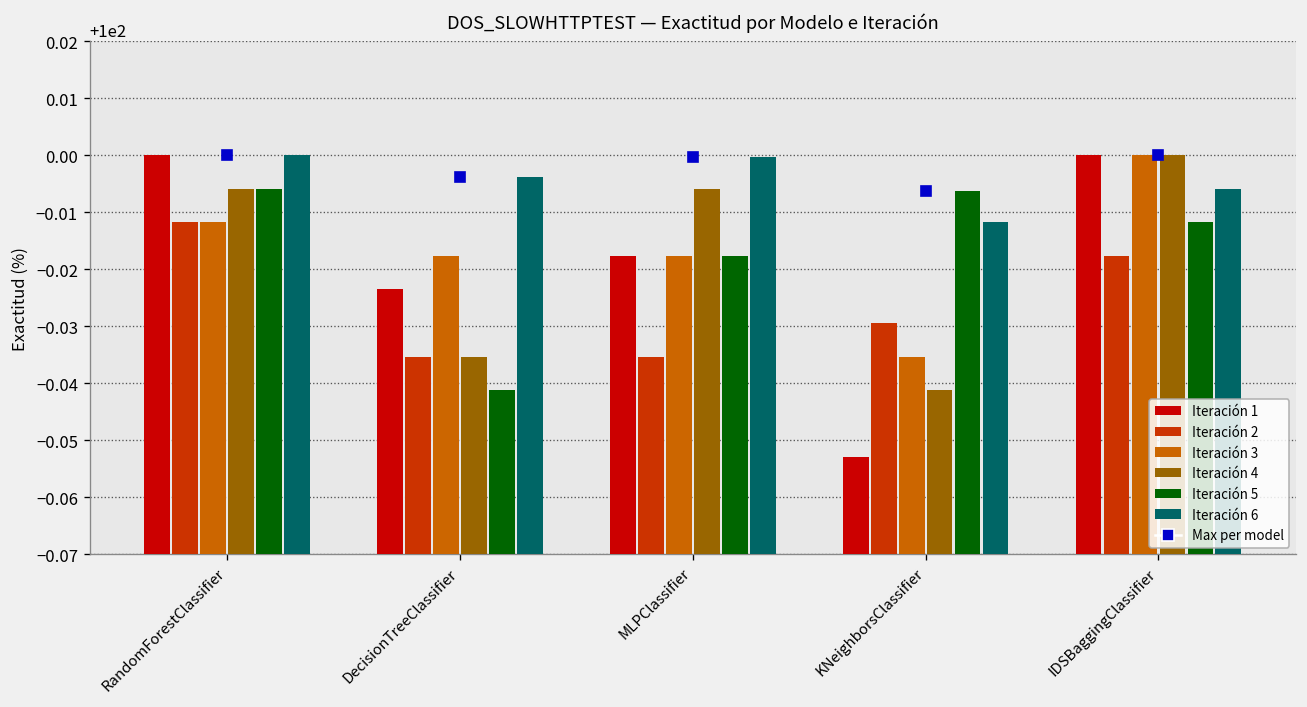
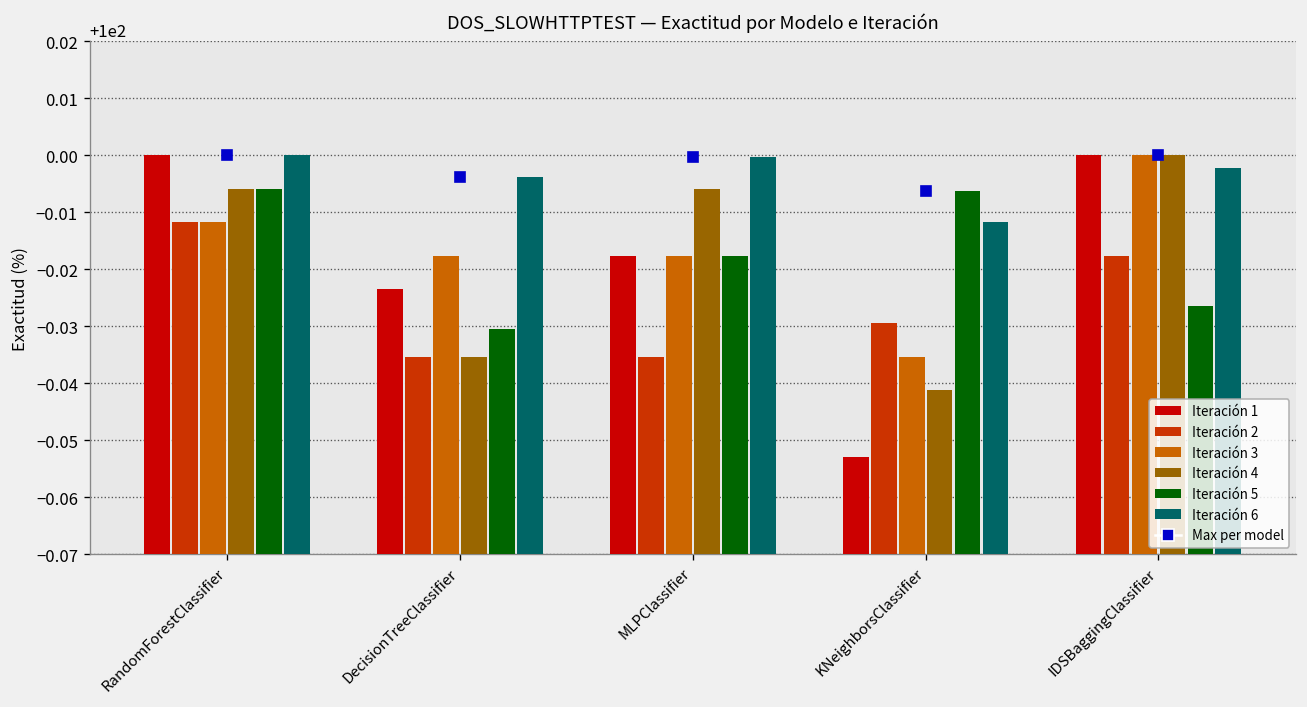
  {
    "Iteración 5": {
      "RandomForestClassifier": 99.994,
-     "DecisionTreeClassifier": 99.959,
+     "DecisionTreeClassifier": 99.969,
      "MLPClassifier": 99.982,
      "KNeighborsClassifier": 99.994,
-     "IDSBaggingClassifier": 99.988
+     "IDSBaggingClassifier": 99.973
    },
    "Iteración 6": {
      "RandomForestClassifier": 100.000,
      "DecisionTreeClassifier": 99.996,
      "MLPClassifier": 100.000,
      "KNeighborsClassifier": 99.988,
-     "IDSBaggingClassifier": 99.994
+     "IDSBaggingClassifier": 99.998
    }
  }
